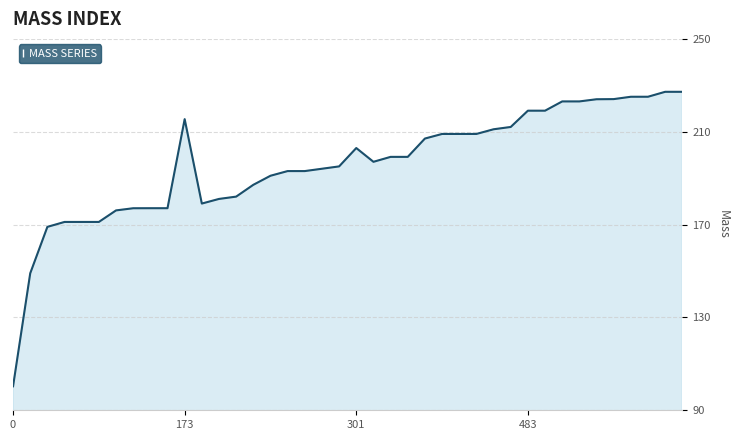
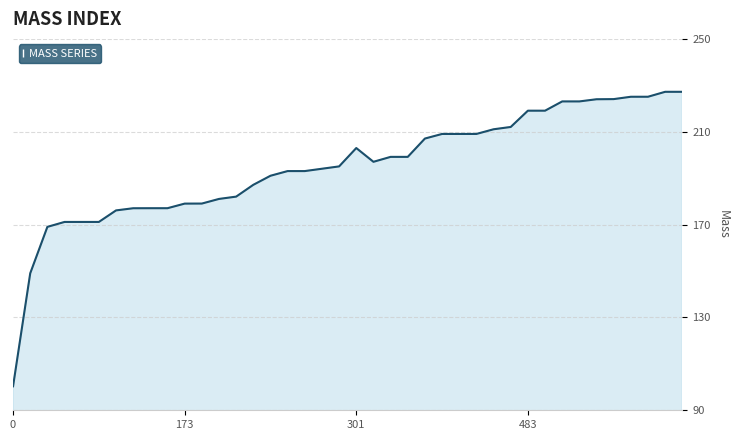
  {
    "0": 100,
-   "173": 215,
+   "173": 179,
    "301": 203,
    "483": 219
  }
